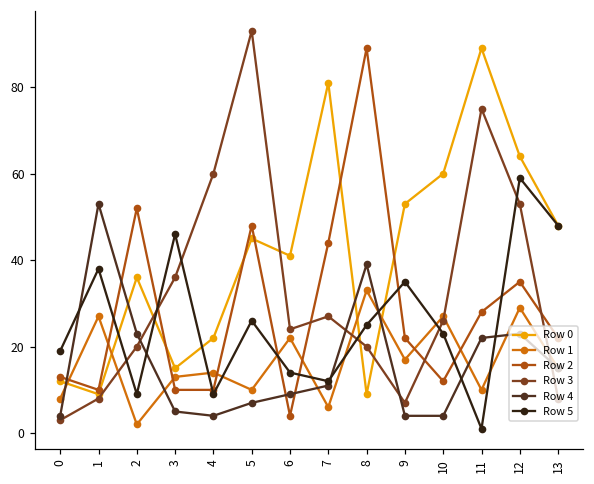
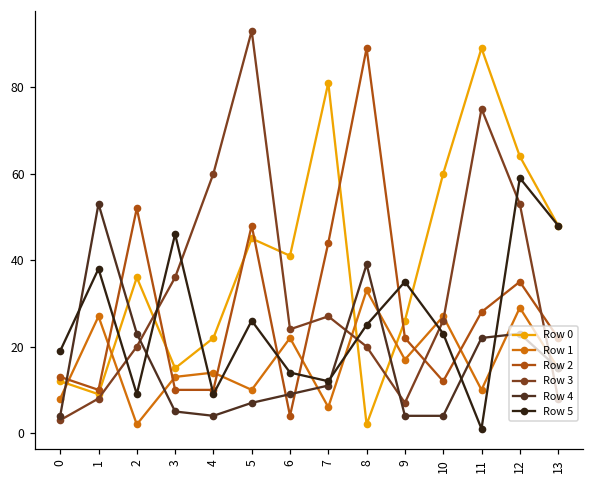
  {
    "Row 0": {
      "0": 12,
      "1": 9,
      "2": 36,
      "3": 15,
      "4": 22,
      "5": 45,
      "6": 41,
      "7": 81,
-     "8": 9,
-     "9": 53,
+     "8": 2,
+     "9": 26,
      "10": 60,
      "11": 89,
      "12": 64
    }
  }
